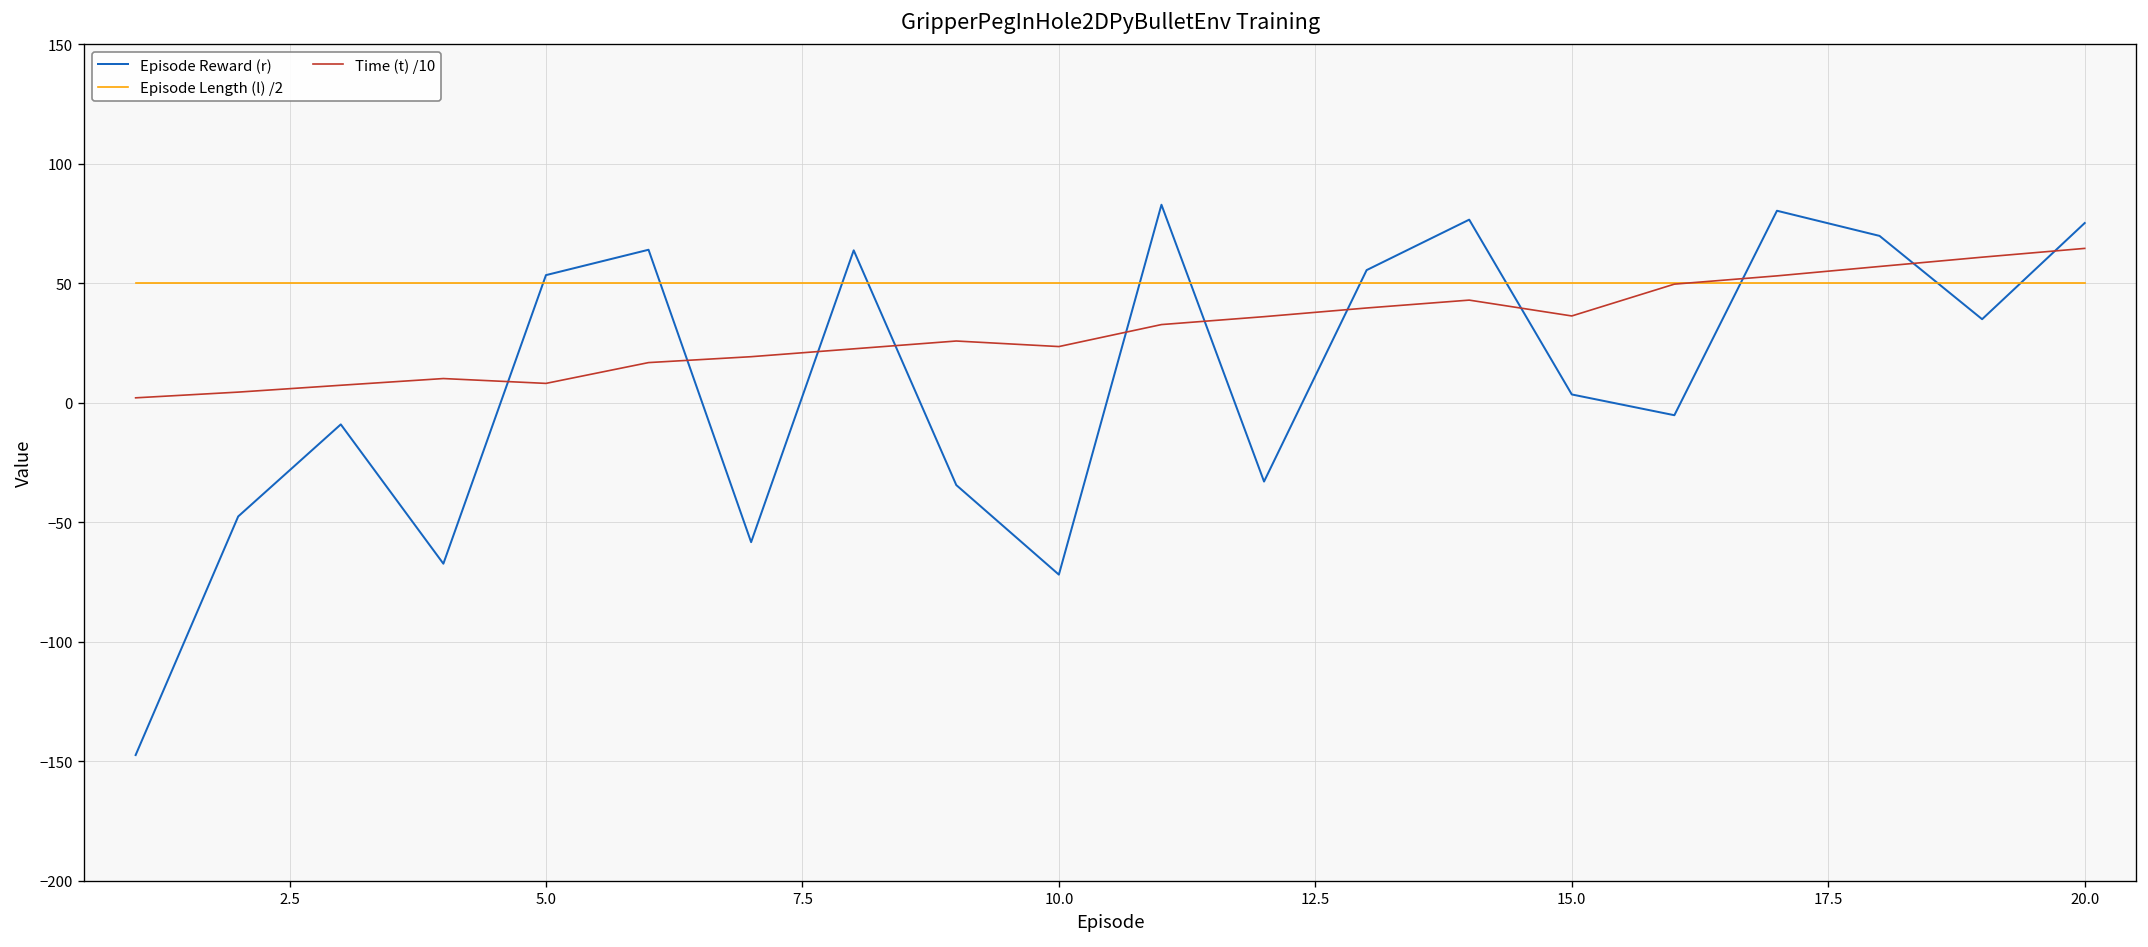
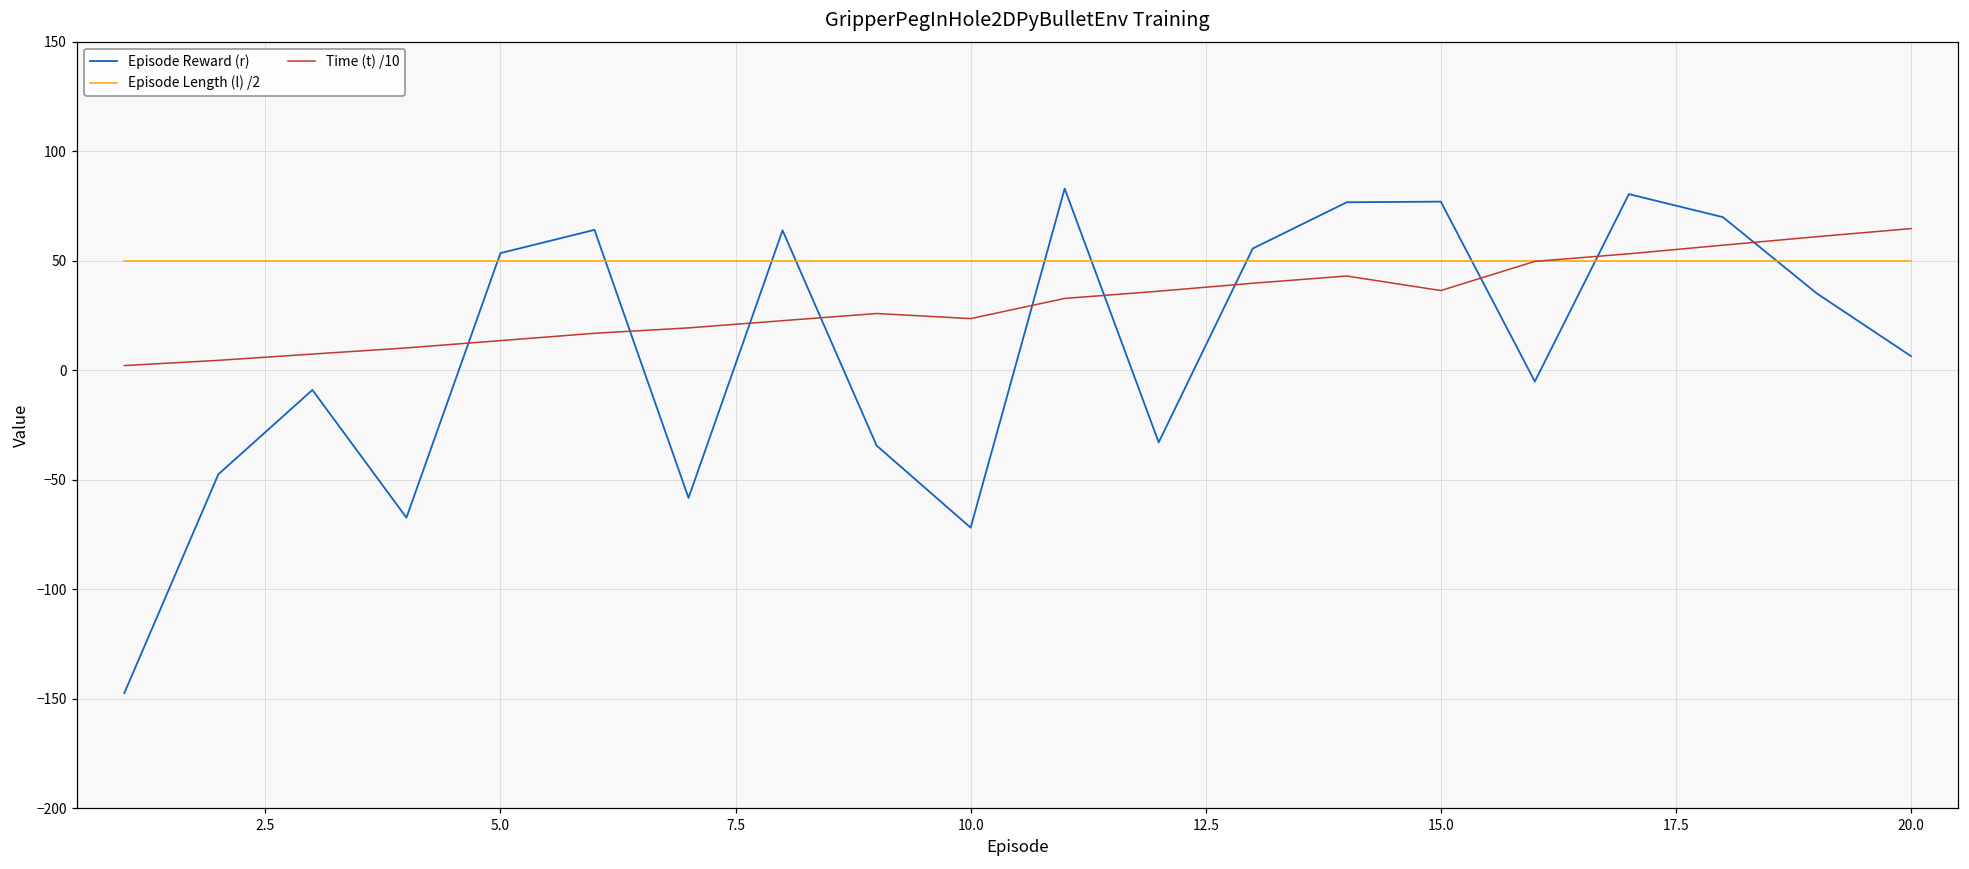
  {
    "Episode Reward (r)": {
      "5.0": 53,
      "10.0": -72,
-     "15.0": 4,
-     "20.0": 75
+     "15.0": 77,
+     "20.0": 6
    },
    "Episode Length (l) /2": {
      "5.0": 50,
      "10.0": 50,
      "15.0": 50,
      "20.0": 50
    },
    "Time (t) /10": {
-     "5.0": 8,
+     "5.0": 13,
      "10.0": 24,
      "15.0": 36,
      "20.0": 65
    }
  }
